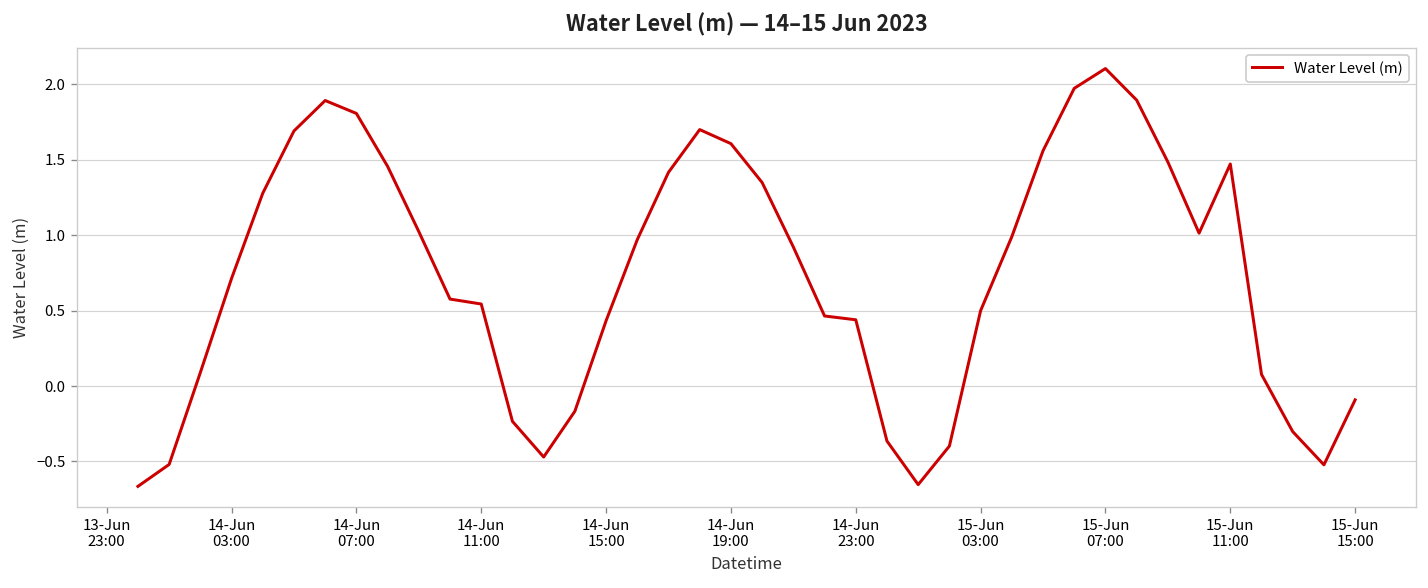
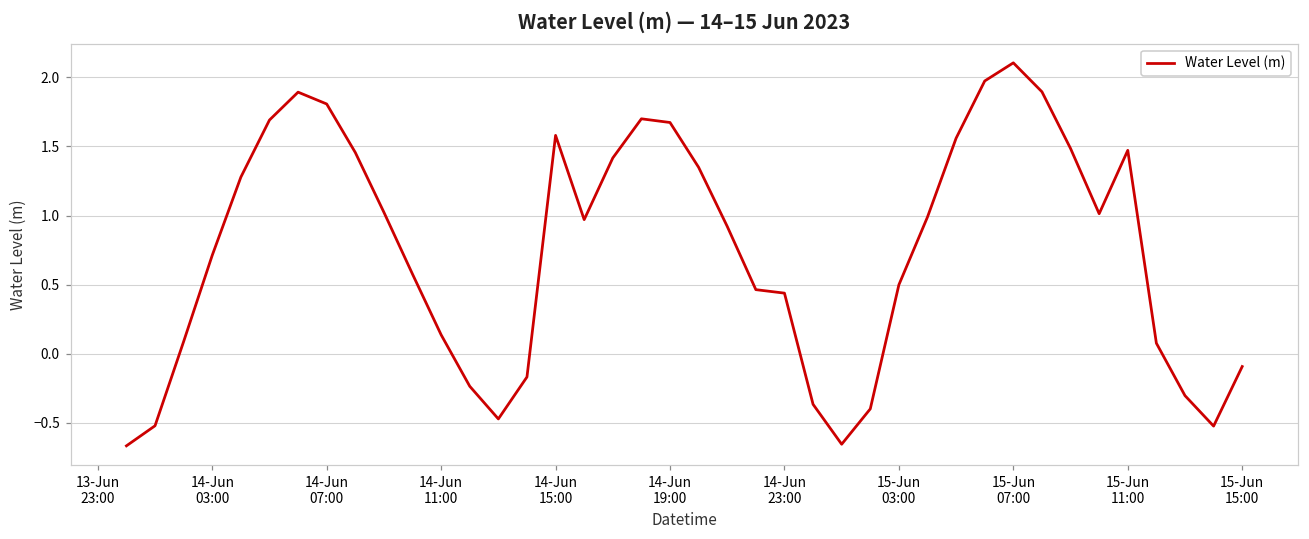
  {
    "14-Jun 03:00": 0.71,
    "14-Jun 07:00": 1.81,
-   "14-Jun 11:00": 0.54,
-   "14-Jun 15:00": 0.43,
-   "14-Jun 19:00": 1.61,
+   "14-Jun 11:00": 0.14,
+   "14-Jun 15:00": 1.58,
+   "14-Jun 19:00": 1.67,
    "14-Jun 23:00": 0.44,
    "15-Jun 03:00": 0.50,
    "15-Jun 07:00": 2.10,
    "15-Jun 11:00": 1.47,
    "15-Jun 15:00": -0.09
  }
